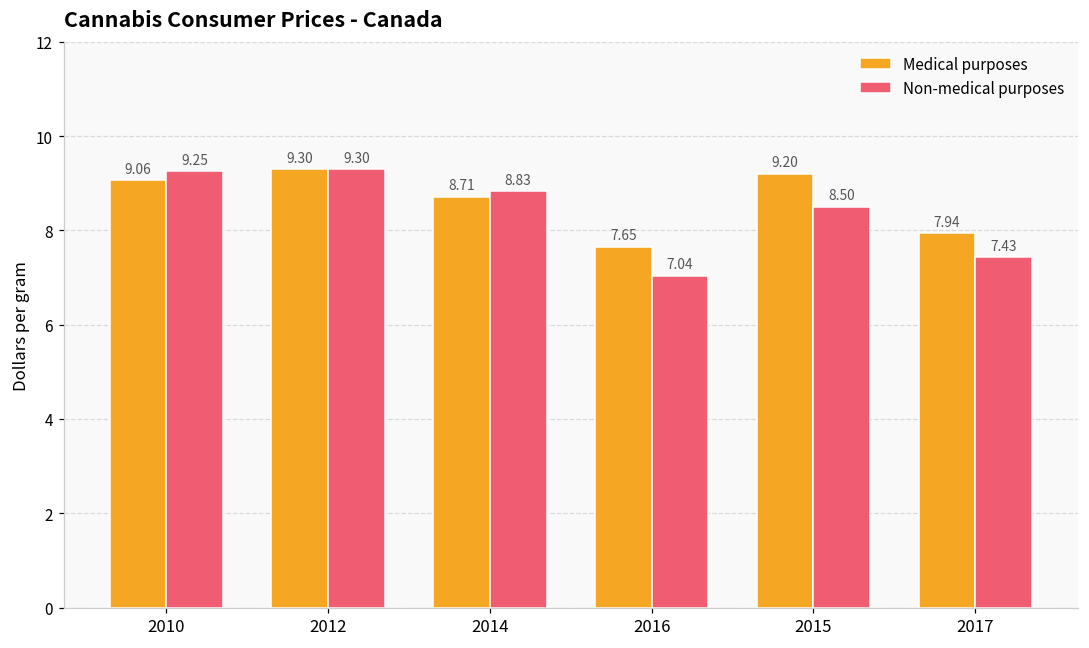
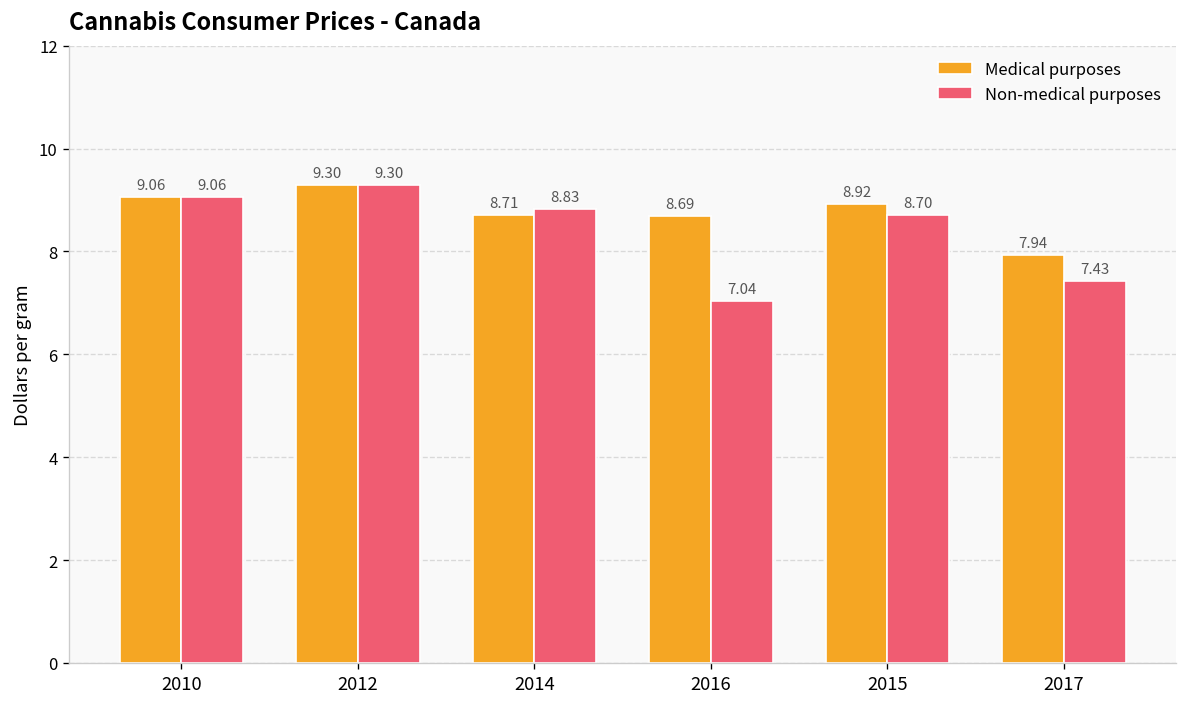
  {
    "Medical purposes": {
      "2010": 9.06,
      "2012": 9.30,
      "2014": 8.71,
-     "2016": 7.65,
-     "2015": 9.20,
+     "2016": 8.69,
+     "2015": 8.92,
      "2017": 7.94
    },
    "Non-medical purposes": {
-     "2010": 9.25,
+     "2010": 9.06,
      "2012": 9.30,
      "2014": 8.83,
      "2016": 7.04,
-     "2015": 8.50,
+     "2015": 8.70,
      "2017": 7.43
    }
  }
